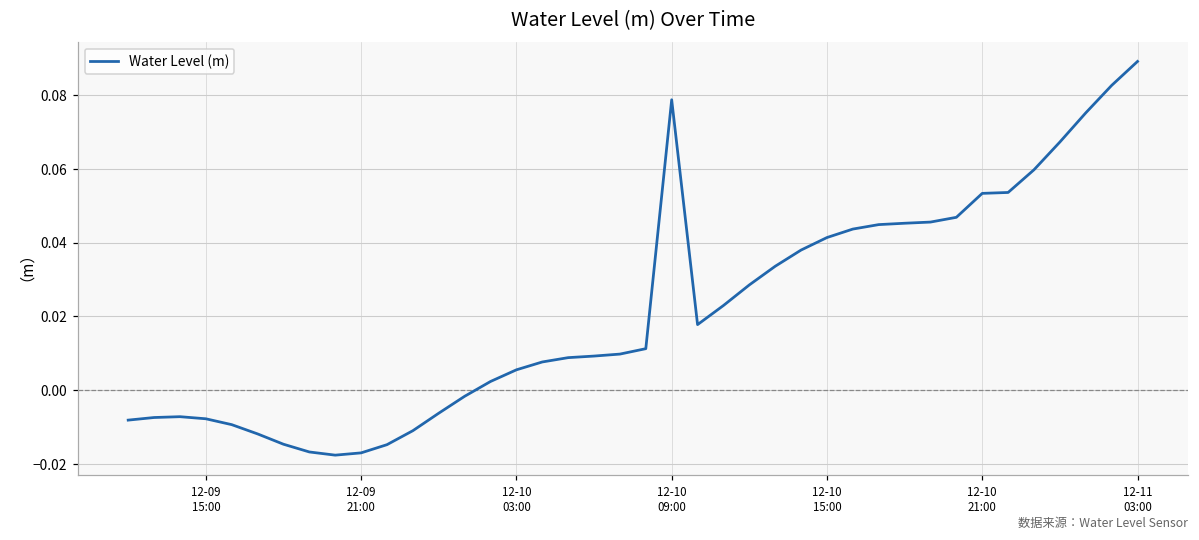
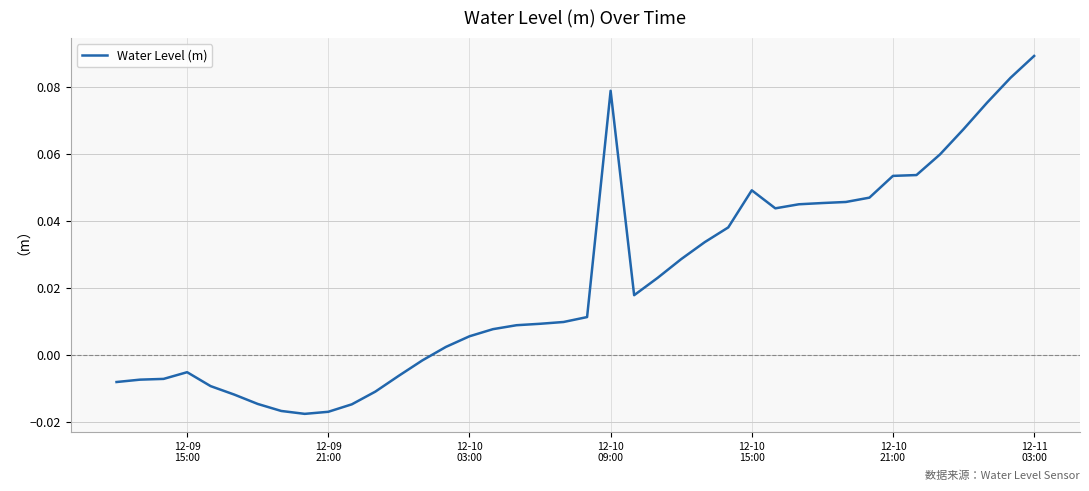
  {
-   "12-09 15:00": -0.008,
+   "12-09 15:00": -0.005,
    "12-09 21:00": -0.017,
    "12-10 03:00": 0.006,
    "12-10 09:00": 0.079,
-   "12-10 15:00": 0.041,
+   "12-10 15:00": 0.049,
    "12-10 21:00": 0.053,
    "12-11 03:00": 0.089
  }
